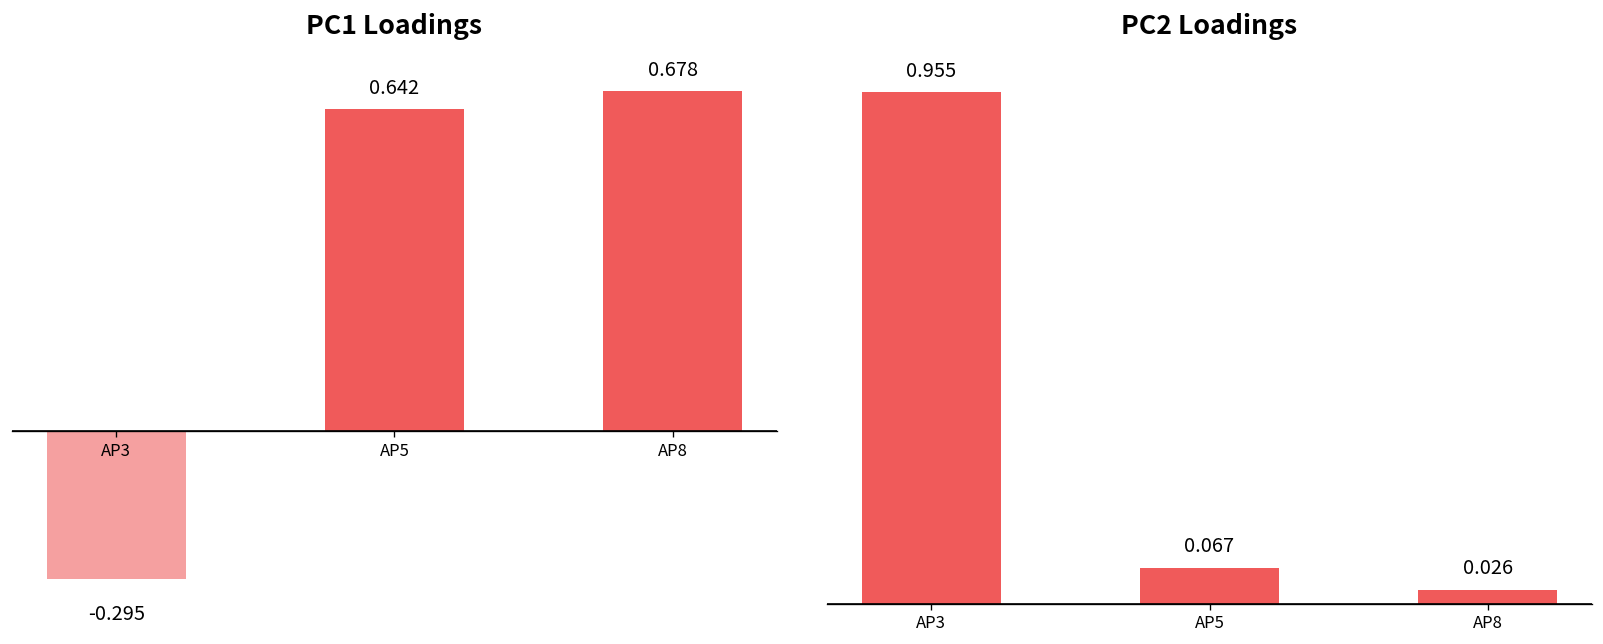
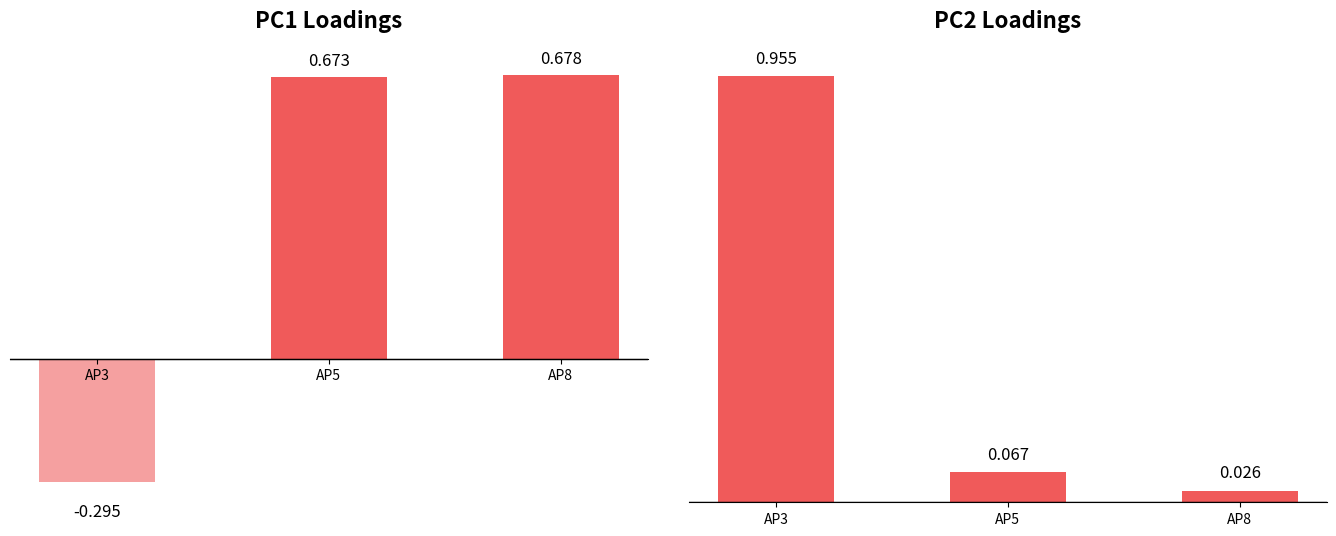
  {
    "PC1 Loadings": {
      "AP3": -0.295,
-     "AP5": 0.642,
+     "AP5": 0.673,
      "AP8": 0.678
    },
    "PC2 Loadings": {
      "AP3": 0.955,
      "AP5": 0.067,
      "AP8": 0.026
    }
  }
